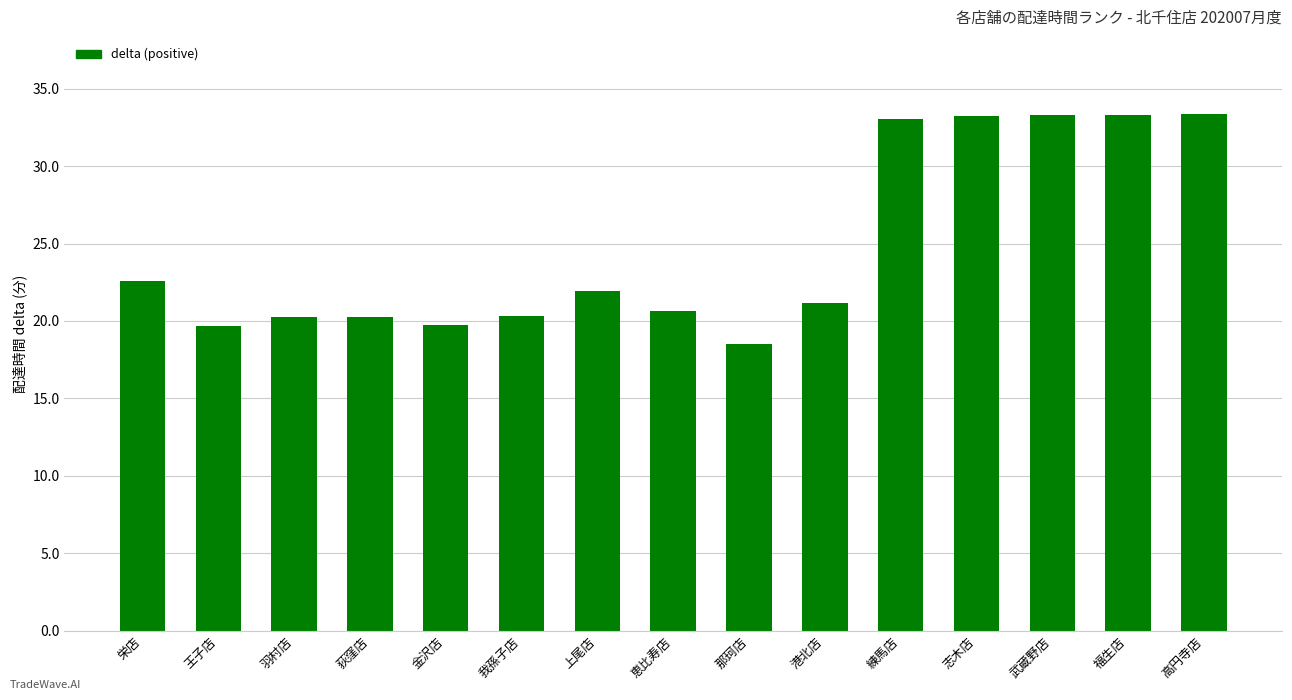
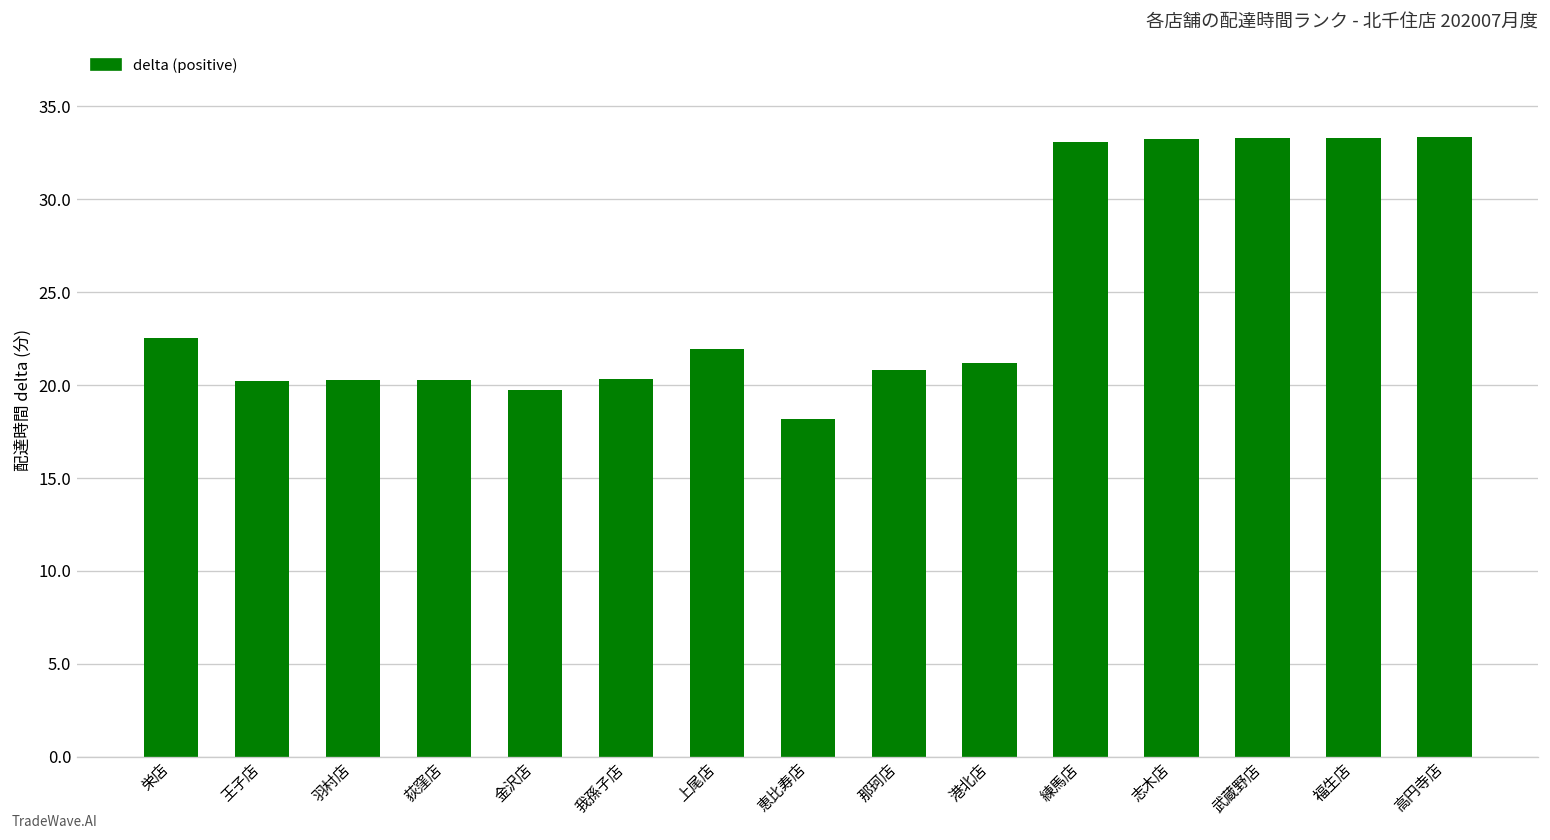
  {
    "栄店": 22.6,
-   "王子店": 19.7,
+   "王子店": 20.2,
    "羽村店": 20.3,
    "荻窪店": 20.3,
    "金沢店": 19.8,
    "我孫子店": 20.3,
    "上尾店": 21.9,
-   "恵比寿店": 20.7,
-   "那珂店": 18.5,
+   "恵比寿店": 18.2,
+   "那珂店": 20.8,
    "港北店": 21.2,
    "練馬店": 33.1,
    "志木店": 33.2,
    "武蔵野店": 33.3,
    "福生店": 33.3,
    "高円寺店": 33.3
  }
